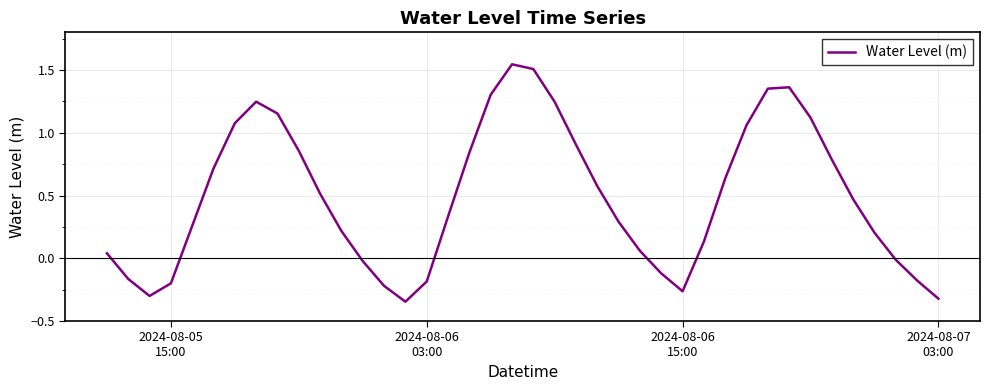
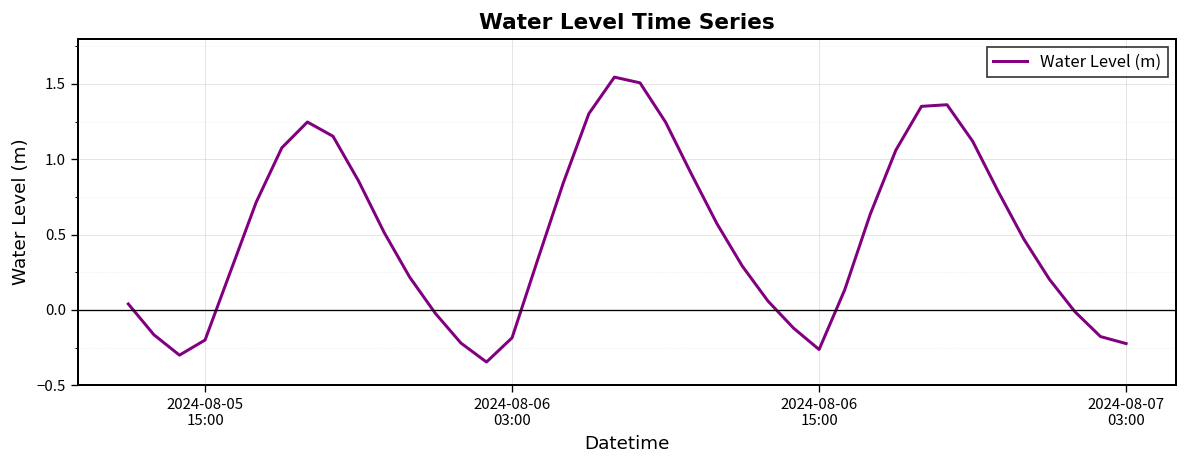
  {
    "2024-08-05 15:00": -0.20,
    "2024-08-06 03:00": -0.18,
    "2024-08-06 15:00": -0.26,
-   "2024-08-07 03:00": -0.32
+   "2024-08-07 03:00": -0.22
  }
